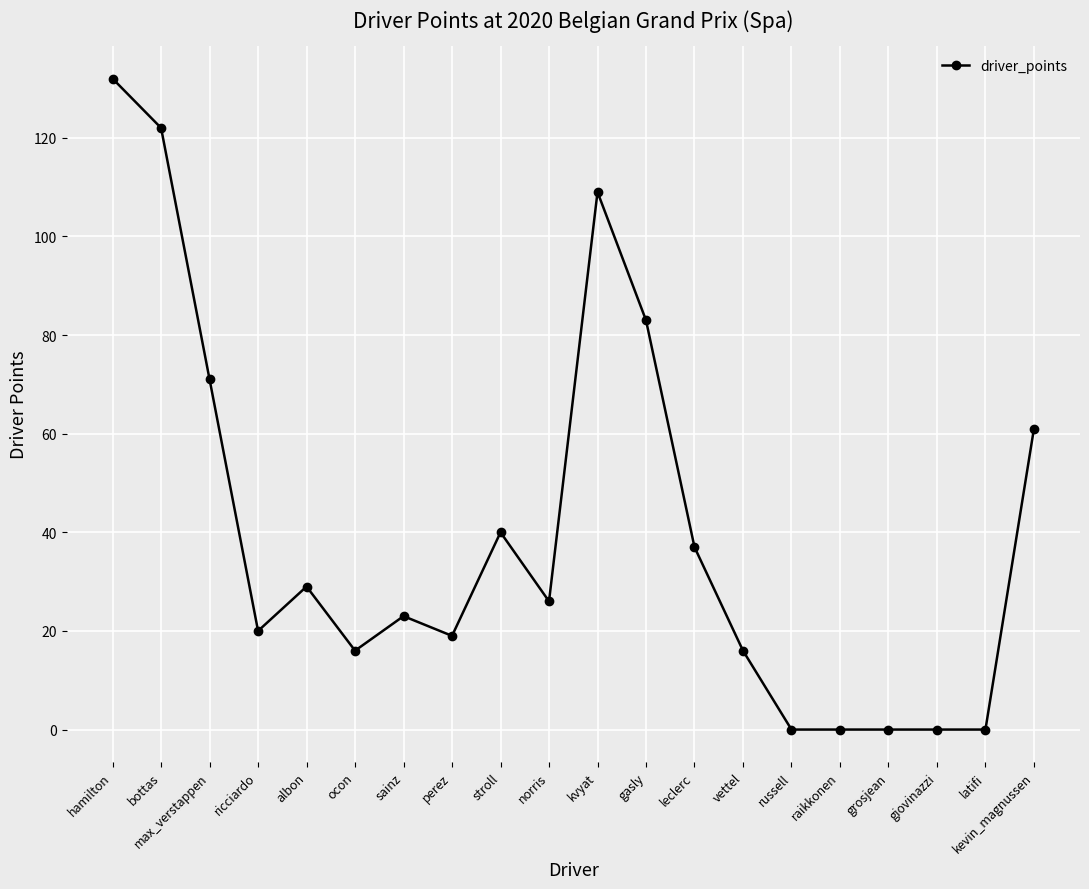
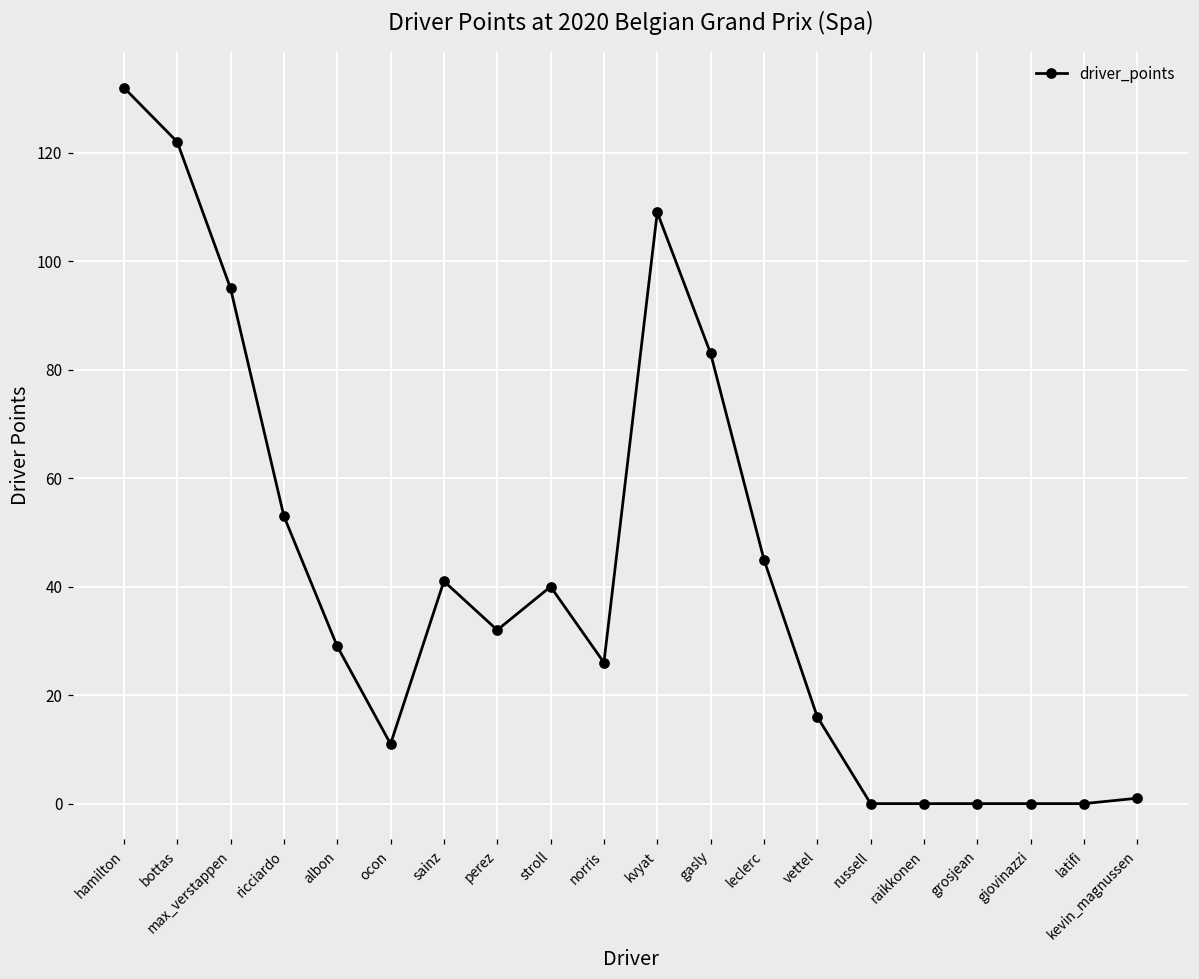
  {
    "hamilton": 132,
    "bottas": 122,
-   "max_verstappen": 71,
-   "ricciardo": 20,
+   "max_verstappen": 95,
+   "ricciardo": 53,
    "albon": 29,
-   "ocon": 16,
-   "sainz": 23,
-   "perez": 19,
+   "ocon": 11,
+   "sainz": 41,
+   "perez": 32,
    "stroll": 40,
    "norris": 26,
    "kvyat": 109,
    "gasly": 83,
-   "leclerc": 37,
+   "leclerc": 45,
    "vettel": 16,
    "russell": 0,
    "raikkonen": 0,
    "grosjean": 0,
    "giovinazzi": 0,
    "latifi": 0,
-   "kevin_magnussen": 61
+   "kevin_magnussen": 1
  }
